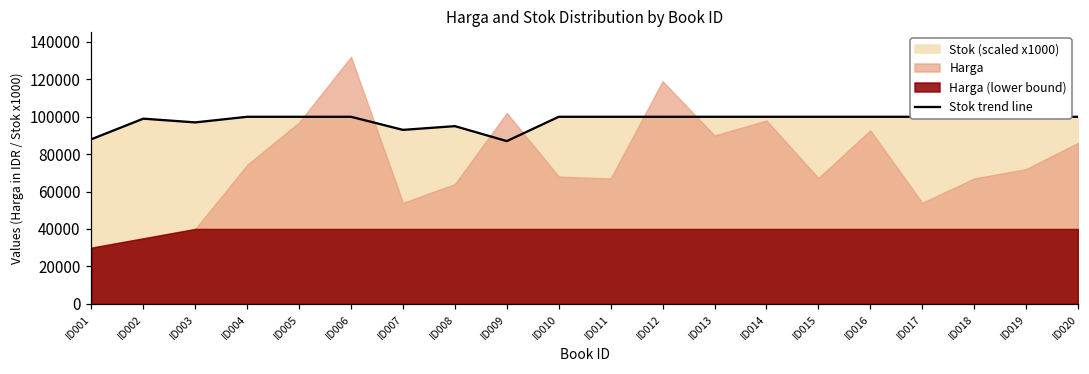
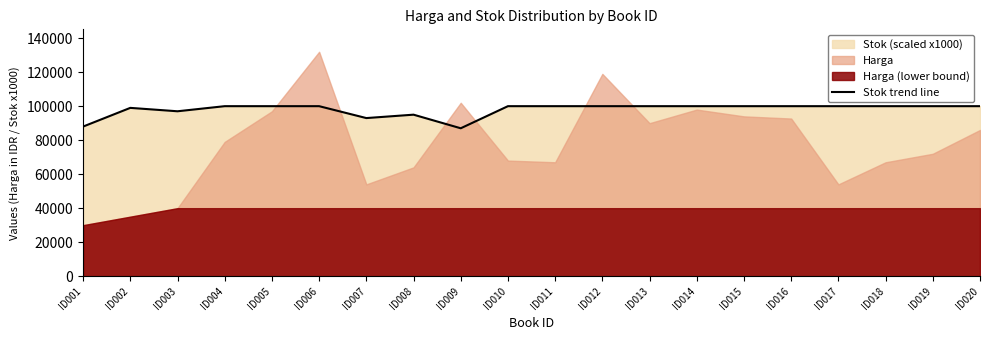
  {
    "Stok (scaled x1000)": {
      "ID001": 88000,
      "ID002": 99000,
      "ID003": 97000,
      "ID004": 100000,
      "ID005": 100000,
      "ID006": 100000,
      "ID007": 93000,
      "ID008": 95000,
      "ID009": 87000,
      "ID010": 100000,
      "ID011": 100000,
      "ID012": 100000,
      "ID013": 100000,
      "ID014": 100000,
      "ID015": 100000,
      "ID016": 100000,
      "ID017": 100000,
      "ID018": 100000,
      "ID019": 100000,
      "ID020": 100000
    },
    "Harga": {
-     "ID004": 74000,
+     "ID004": 79000,
      "ID005": 97000,
      "ID006": 132000,
      "ID007": 54000,
      "ID008": 64000,
      "ID009": 102000,
      "ID010": 68000,
      "ID011": 67000,
      "ID012": 119000,
      "ID013": 90000,
      "ID014": 98000,
-     "ID015": 67000,
+     "ID015": 94000,
      "ID016": 93000,
      "ID017": 54000,
      "ID018": 67000,
      "ID019": 72000,
      "ID020": 86000
    },
    "Harga (lower bound)": {
      "ID004": 40000,
      "ID005": 40000,
      "ID006": 40000,
      "ID007": 40000,
      "ID008": 40000,
      "ID009": 40000,
      "ID010": 40000,
      "ID011": 40000,
      "ID012": 40000,
      "ID013": 40000,
      "ID014": 40000,
      "ID015": 40000,
      "ID016": 40000,
      "ID017": 40000,
      "ID018": 40000,
      "ID019": 40000,
      "ID020": 40000
    }
  }
